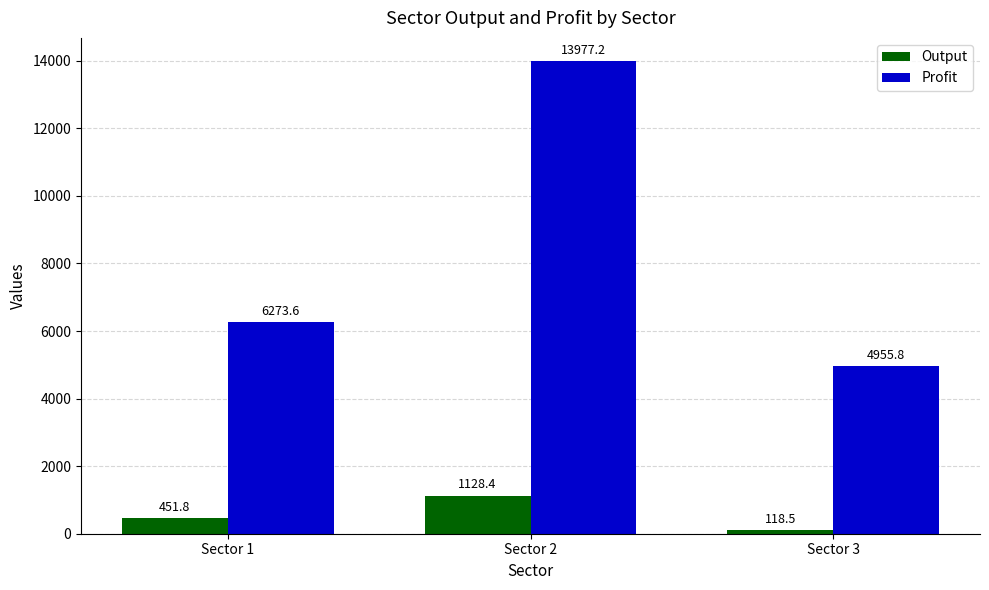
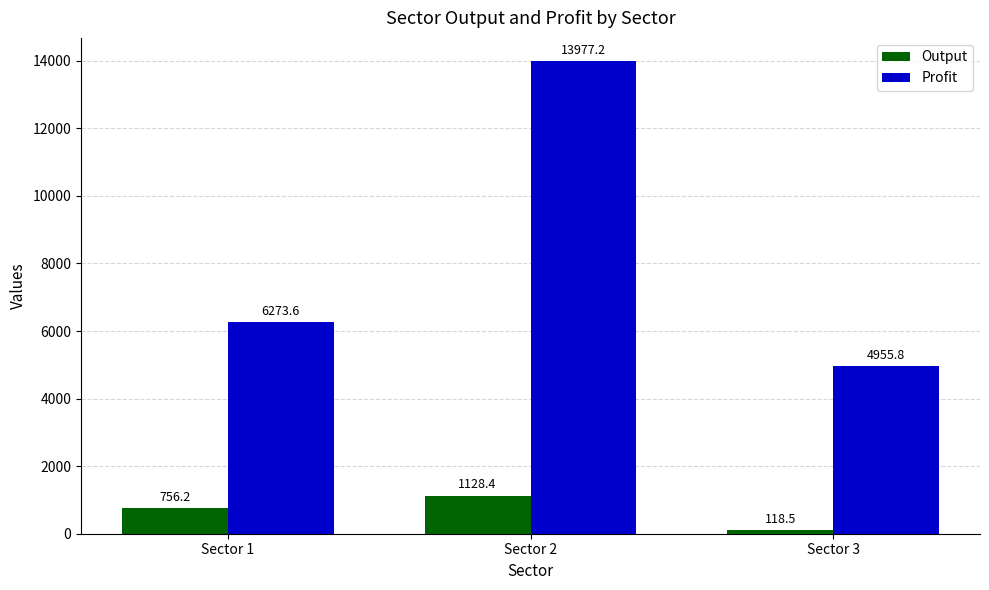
  {
    "Output": {
-     "Sector 1": 451.8,
+     "Sector 1": 756.2,
      "Sector 2": 1128.4,
      "Sector 3": 118.5
    },
    "Profit": {
      "Sector 1": 6273.6,
      "Sector 2": 13977.2,
      "Sector 3": 4955.8
    }
  }
